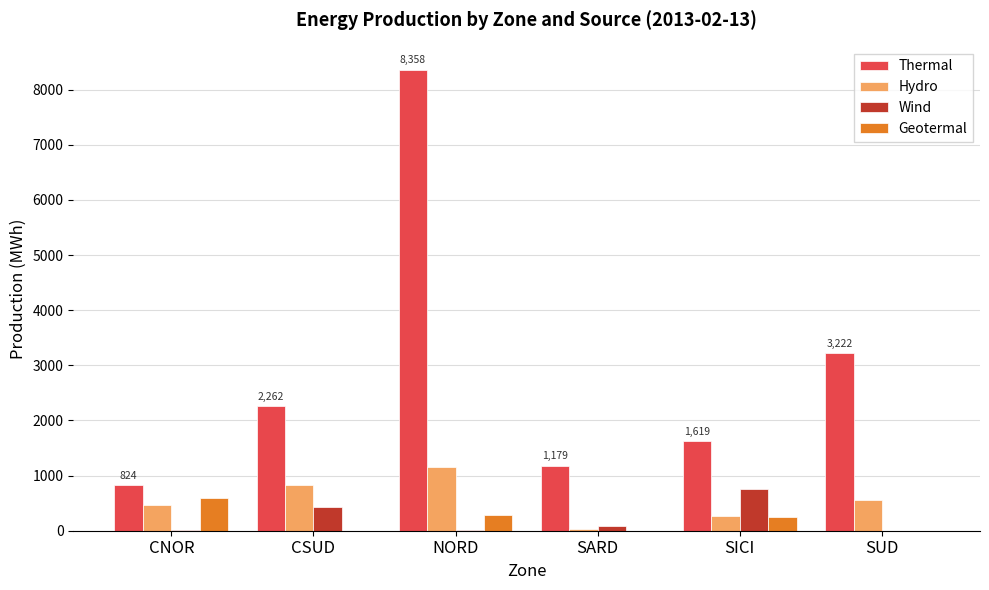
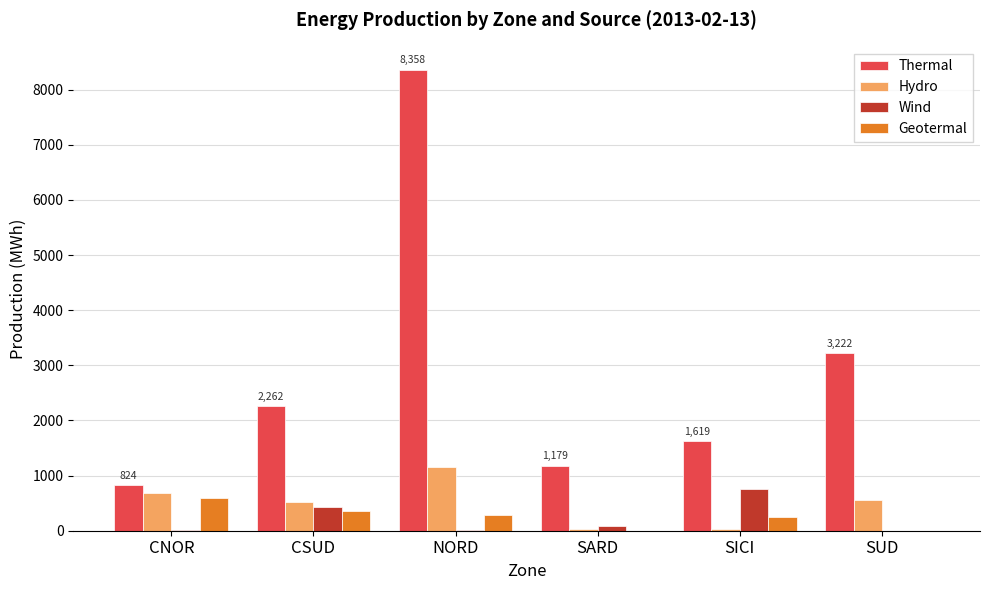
  {
    "Hydro": {
-     "CNOR": 500,
-     "CSUD": 800,
+     "CNOR": 700,
+     "CSUD": 500,
      "NORD": 1100,
-     "SICI": 300,
+     "SICI": 0,
      "SUD": 600
    },
    "Geotermal": {
      "CNOR": 600,
-     "CSUD": 0,
+     "CSUD": 300,
      "NORD": 300,
      "SARD": 0,
      "SICI": 300
    }
  }
